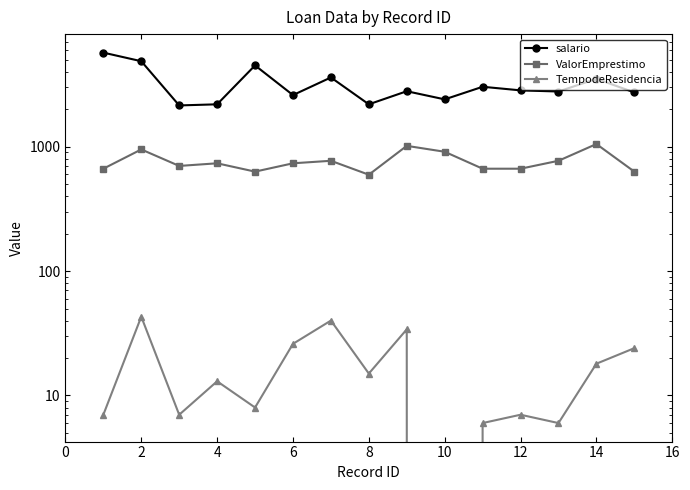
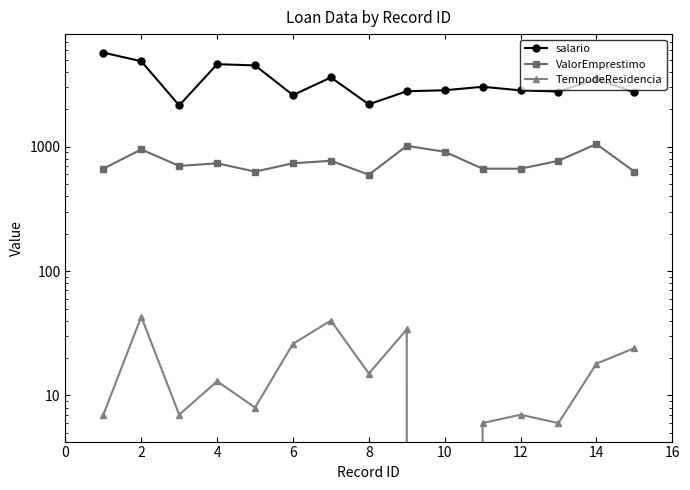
  {
    "salario": {
      "2": 4900,
-     "4": 2200,
+     "4": 4600,
      "6": 2600,
      "8": 2200,
-     "10": 2400,
+     "10": 2800,
      "12": 2800
    }
  }
